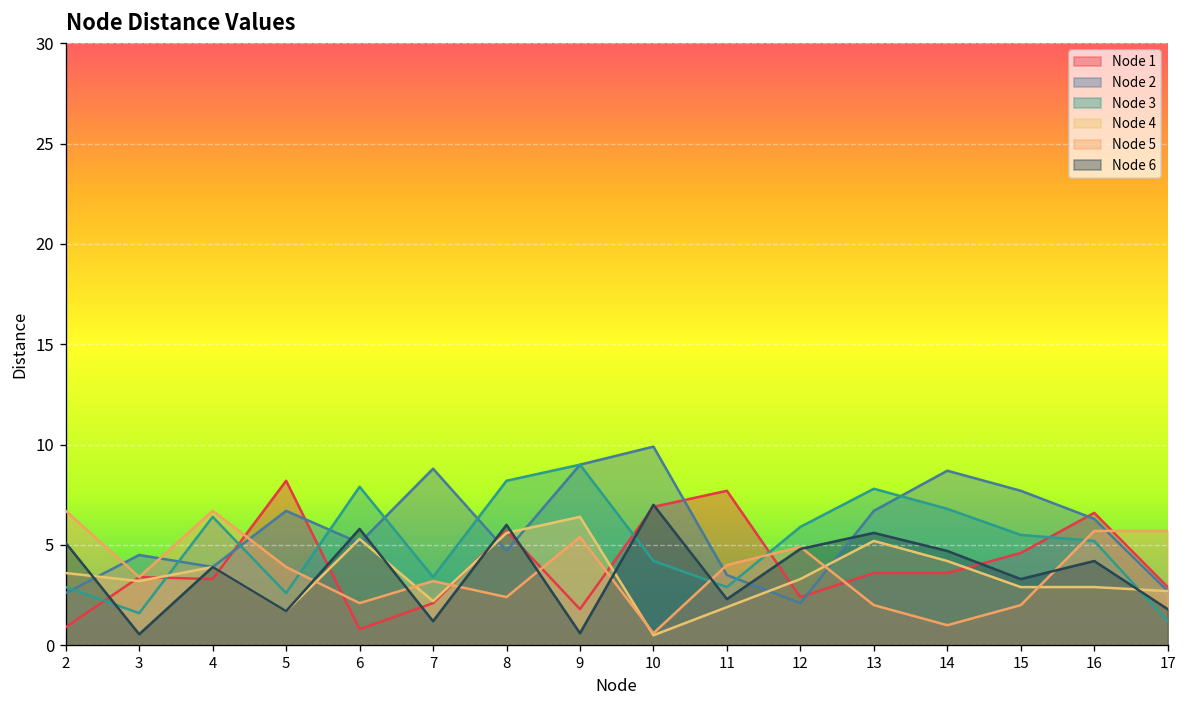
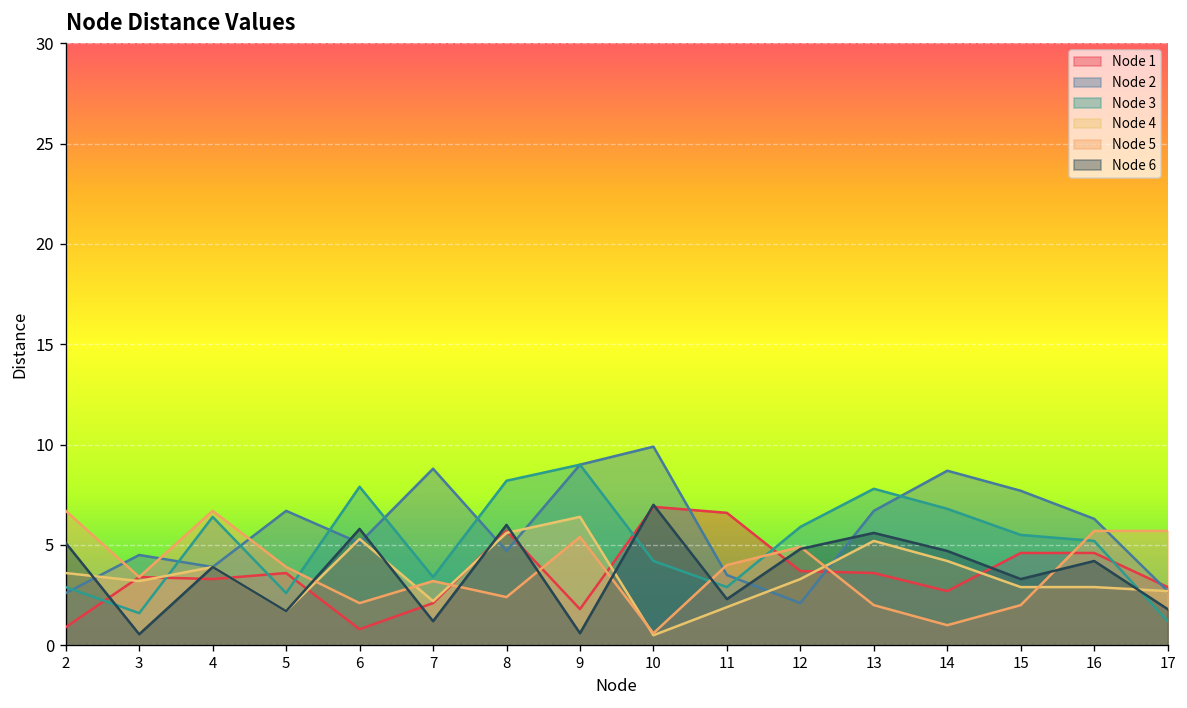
  {
    "Node 1": {
      "2": 0.9,
      "4": 3.3,
-     "5": 8.2,
+     "5": 3.6,
      "6": 0.8,
      "9": 1.8,
-     "11": 7.7,
-     "12": 2.4,
+     "11": 6.6,
+     "12": 3.7,
      "13": 3.6,
-     "14": 3.6,
+     "14": 2.7,
      "15": 4.6,
-     "16": 6.6,
+     "16": 4.6,
      "17": 2.9
    }
  }
